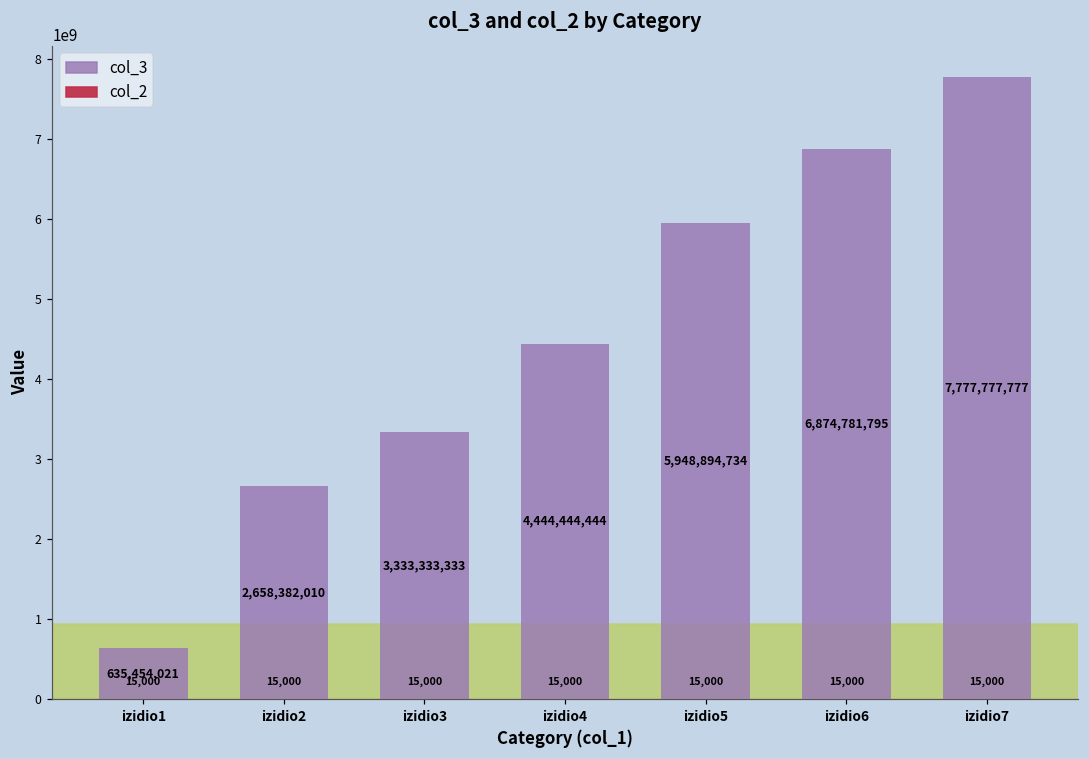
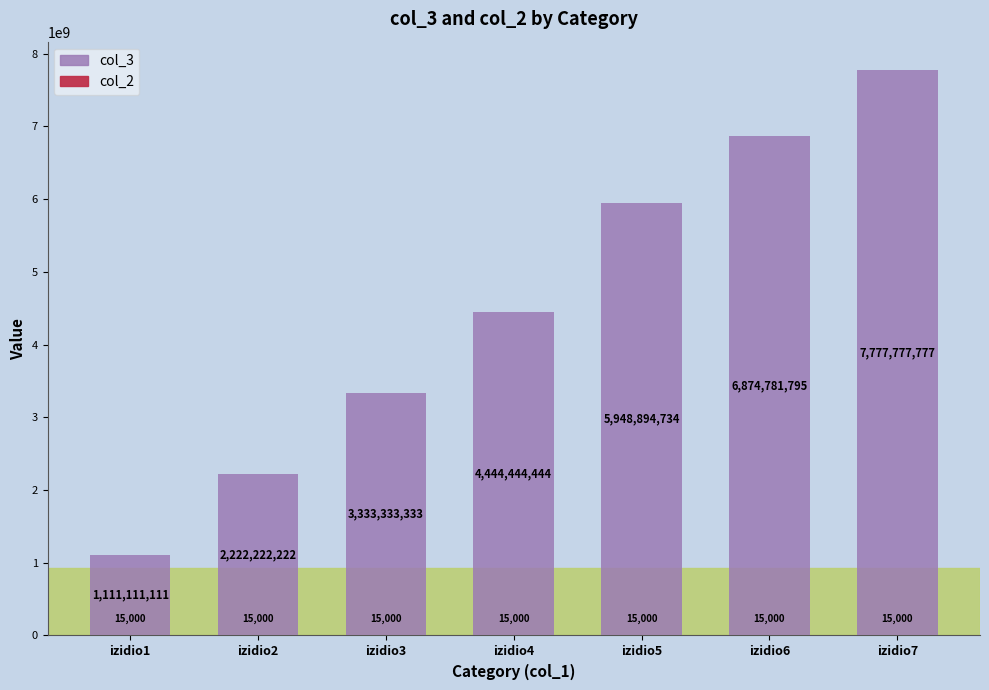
  {
    "col_3": {
-     "izidio1": "635,454,021",
-     "izidio2": "2,658,382,010",
+     "izidio1": "1,111,111,111",
+     "izidio2": "2,222,222,222",
      "izidio3": "3,333,333,333",
      "izidio4": "4,444,444,444",
      "izidio5": "5,948,894,734",
      "izidio6": "6,874,781,795",
      "izidio7": "7,777,777,777"
    },
    "col_2": {
      "izidio2": "15,000",
      "izidio3": "15,000",
      "izidio4": "15,000",
      "izidio5": "15,000",
      "izidio6": "15,000",
      "izidio7": "15,000"
    }
  }
